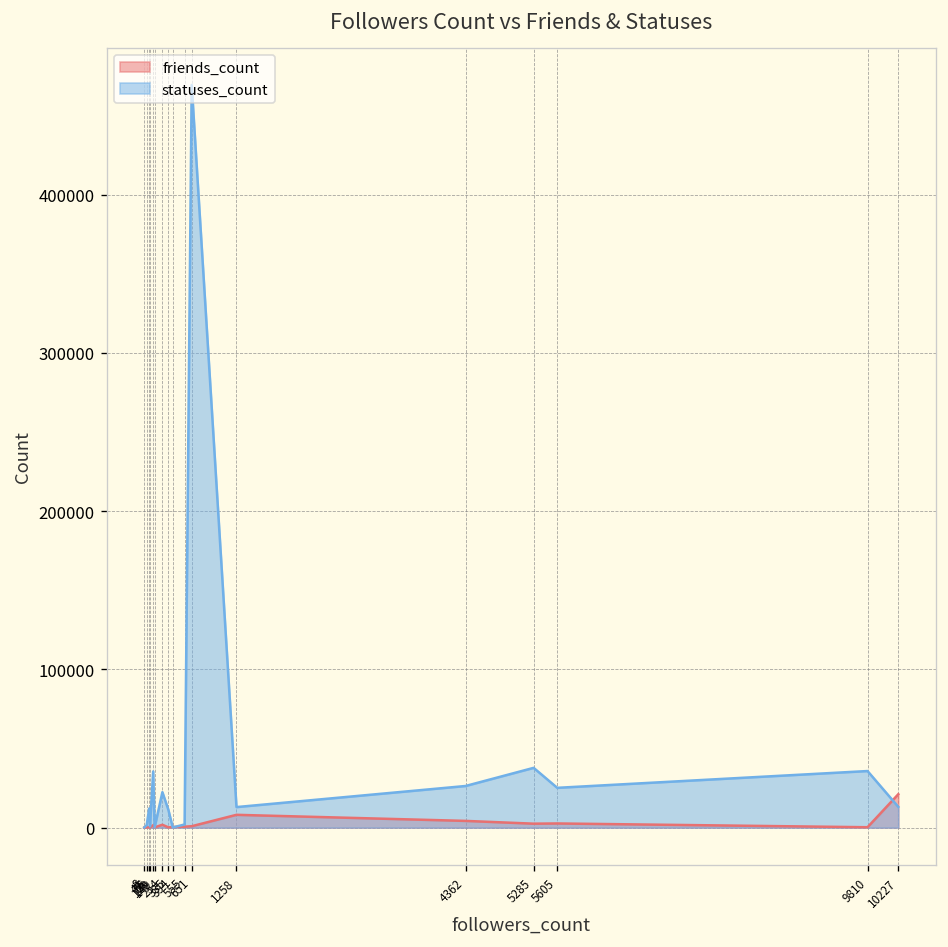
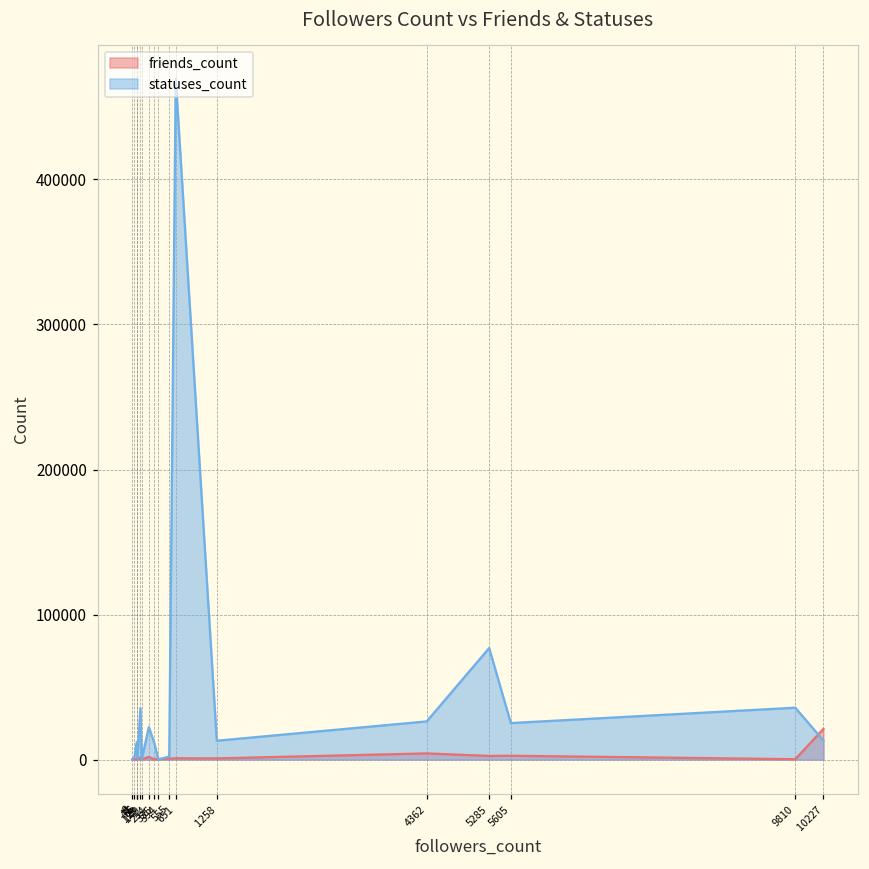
  {
    "friends_count": {
      "254": 2000,
      "335": 0,
      "651": 1000,
-     "1258": 8000,
+     "1258": 1000,
      "4362": 4000,
      "5285": 3000,
      "5605": 3000,
      "9810": 0,
      "10227": 21000
    },
    "statuses_count": {
      "75": 12000,
      "129": 36000,
      "254": 22000,
      "335": 11000,
      "1258": 13000,
      "4362": 26000,
-     "5285": 38000,
+     "5285": 77000,
      "5605": 25000,
      "9810": 36000,
      "10227": 13000
    }
  }
